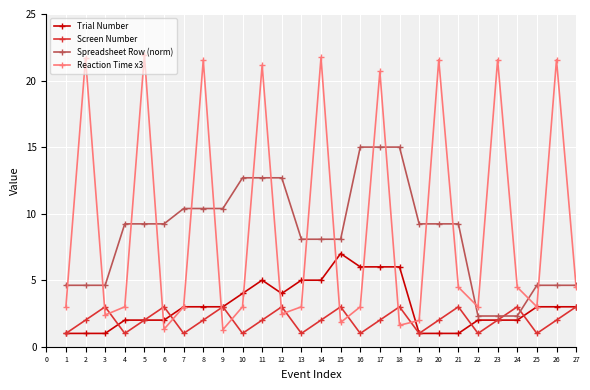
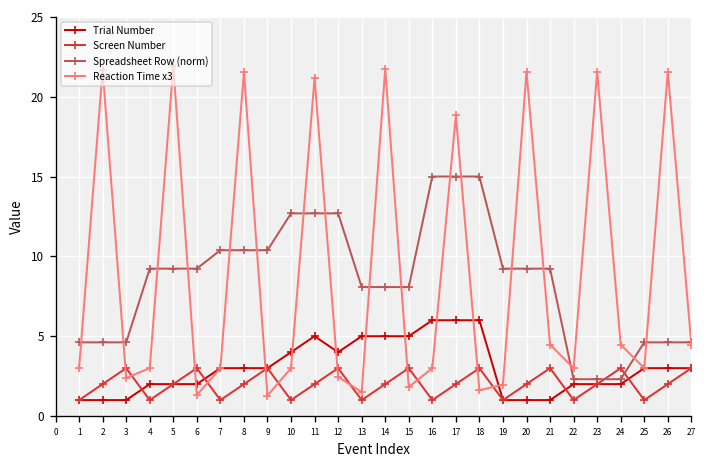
  {
    "Trial Number": {
      "2": 1,
      "3": 1,
      "4": 2,
      "6": 2,
      "8": 3,
      "10": 4,
      "11": 5,
      "12": 4,
      "13": 5,
      "14": 5,
-     "15": 7,
+     "15": 5,
      "16": 6,
      "17": 6,
      "18": 6,
      "20": 1,
      "21": 1,
      "22": 2,
      "24": 2,
      "26": 3
    },
    "Reaction Time x3": {
      "1": 3.0,
      "3": 2.4,
      "4": 3.0,
      "6": 1.3,
      "8": 21.5,
      "9": 1.3,
      "10": 3.0,
      "11": 21.2,
      "12": 2.5,
-     "13": 3.0,
+     "13": 1.5,
      "14": 21.7,
      "15": 1.8,
      "16": 3.0,
-     "17": 20.7,
+     "17": 18.8,
      "18": 1.6,
      "19": 2.0,
      "20": 21.6,
      "21": 4.5,
      "22": 3.0,
      "23": 21.6,
      "24": 4.5,
      "26": 21.6
    }
  }
